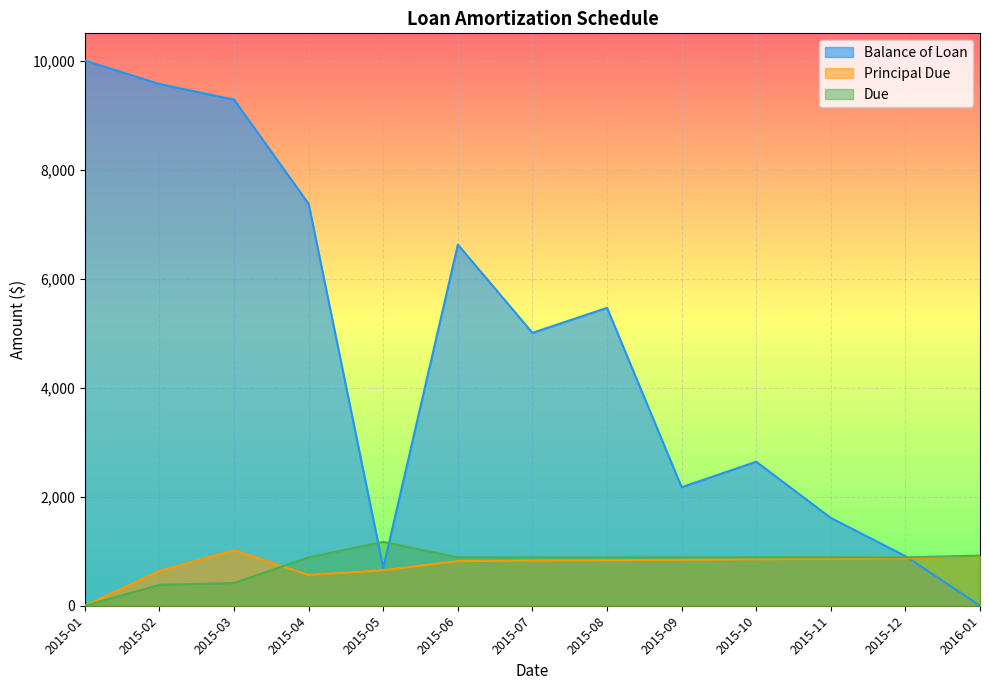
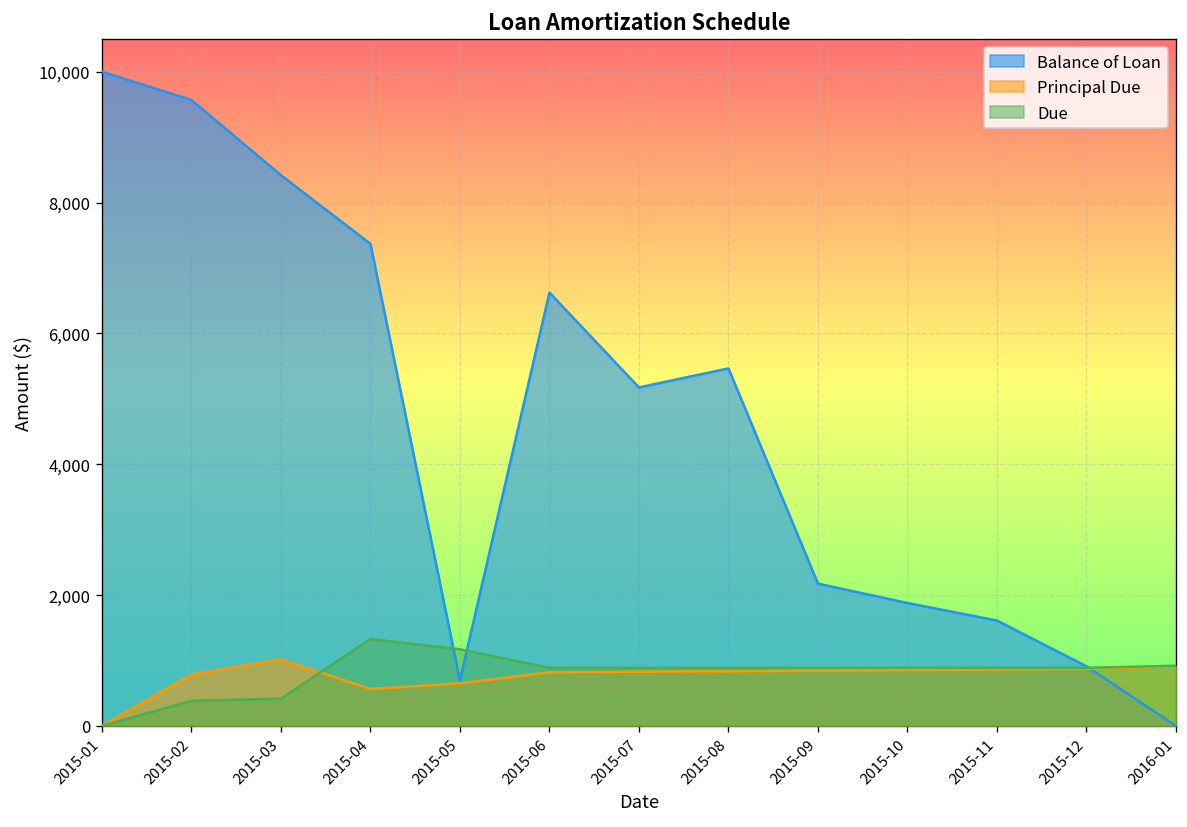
  {
    "Balance of Loan": {
      "2015-01": "10,000",
      "2015-02": "9,600",
-     "2015-03": "9,300",
+     "2015-03": "8,400",
      "2015-04": "7,400",
      "2015-06": "6,600",
-     "2015-07": "5,000",
+     "2015-07": "5,200",
      "2015-08": "5,500",
      "2015-09": "2,200",
-     "2015-10": "2,600",
+     "2015-10": "1,900",
      "2015-11": "1,600",
      "2016-01": "0"
    },
    "Principal Due": {
-     "2015-02": "600",
+     "2015-02": "800",
      "2015-03": "1,000",
      "2015-04": "600",
      "2015-06": "800",
      "2015-07": "800",
      "2015-08": "800"
    },
    "Due": {
      "2015-02": "400",
      "2015-03": "400",
-     "2015-04": "900",
+     "2015-04": "1,300",
      "2015-05": "1,200",
      "2015-06": "900",
      "2015-07": "900",
      "2015-08": "900"
    }
  }
